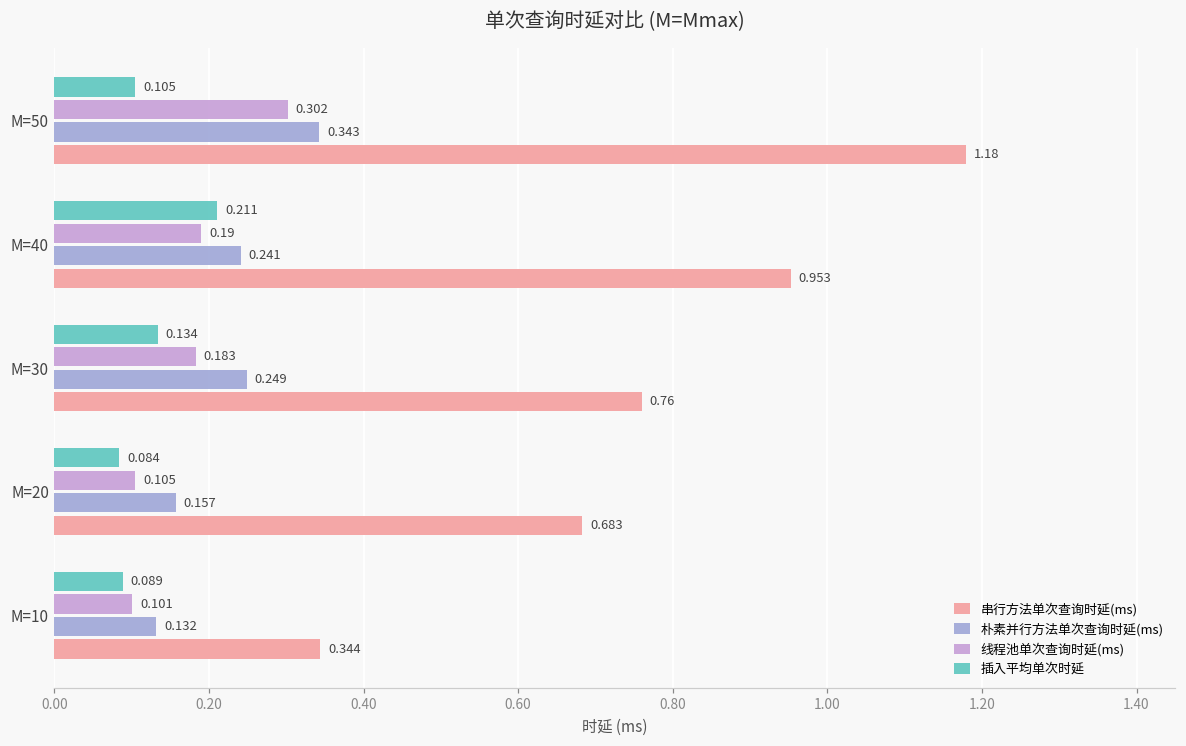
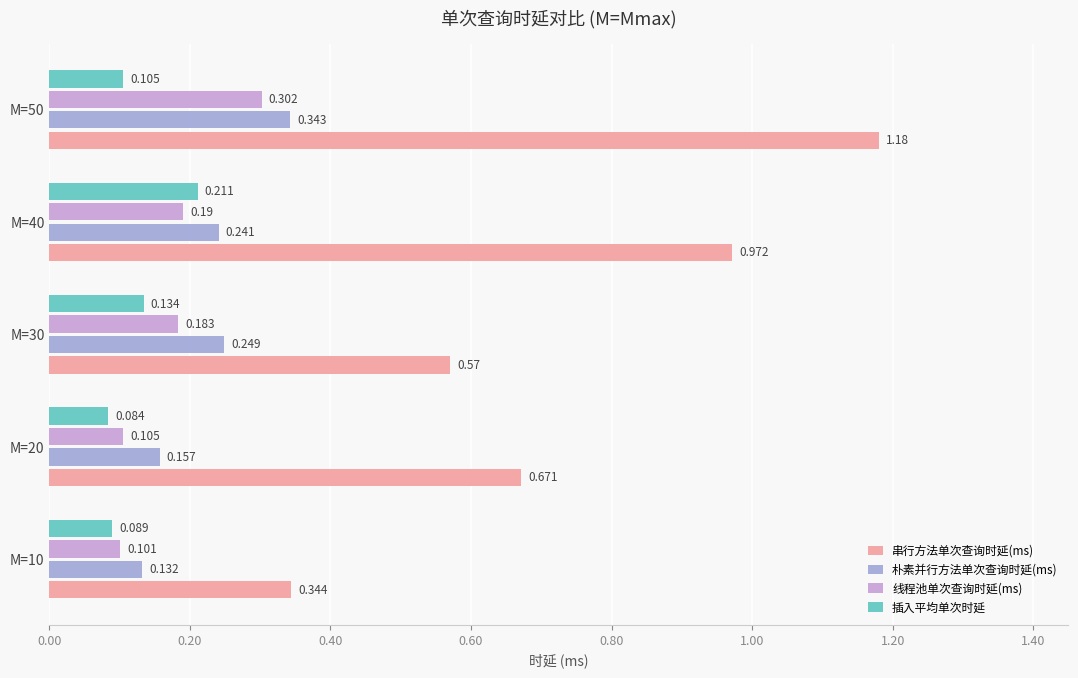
  {
    "串行方法单次查询时延(ms)": {
      "M=50": 1.18,
-     "M=40": 0.953,
-     "M=30": 0.76,
-     "M=20": 0.683,
+     "M=40": 0.972,
+     "M=30": 0.57,
+     "M=20": 0.671,
      "M=10": 0.344
    },
    "插入平均单次时延": {
      "M=50": 0.105,
      "M=40": 0.211,
      "M=30": 0.134,
      "M=20": 0.084,
      "M=10": 0.089
    }
  }
